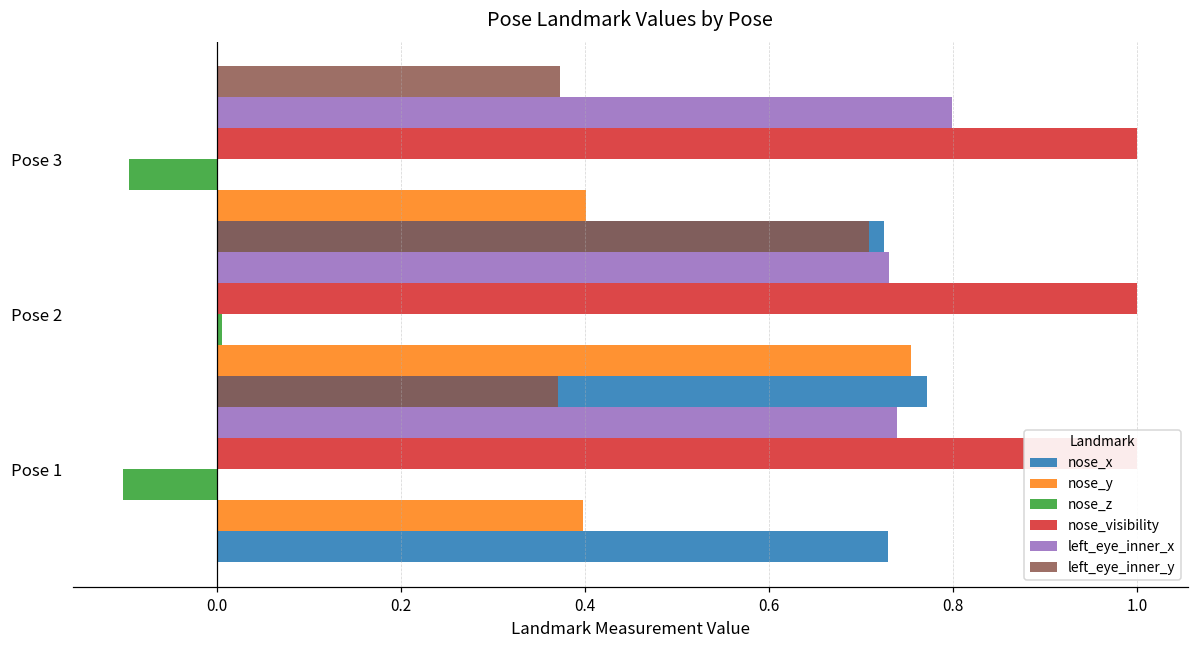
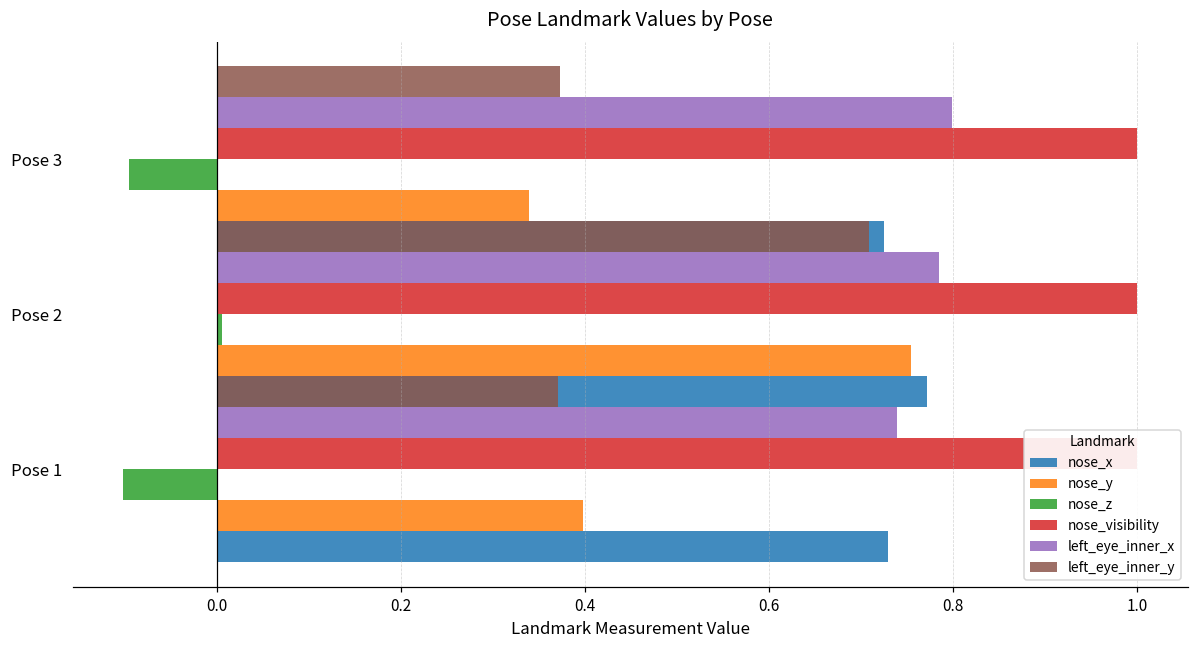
  {
    "nose_y": {
-     "Pose 3": 0.40,
+     "Pose 3": 0.34,
      "Pose 2": 0.75,
      "Pose 1": 0.40
    },
    "nose_z": {
      "Pose 3": -0.10,
      "Pose 2": 0.01,
      "Pose 1": -0.10
    },
    "nose_visibility": {
      "Pose 3": 1.00,
      "Pose 2": 1.00
    },
    "left_eye_inner_x": {
      "Pose 3": 0.80,
-     "Pose 2": 0.73,
+     "Pose 2": 0.78,
      "Pose 1": 0.74
    }
  }
